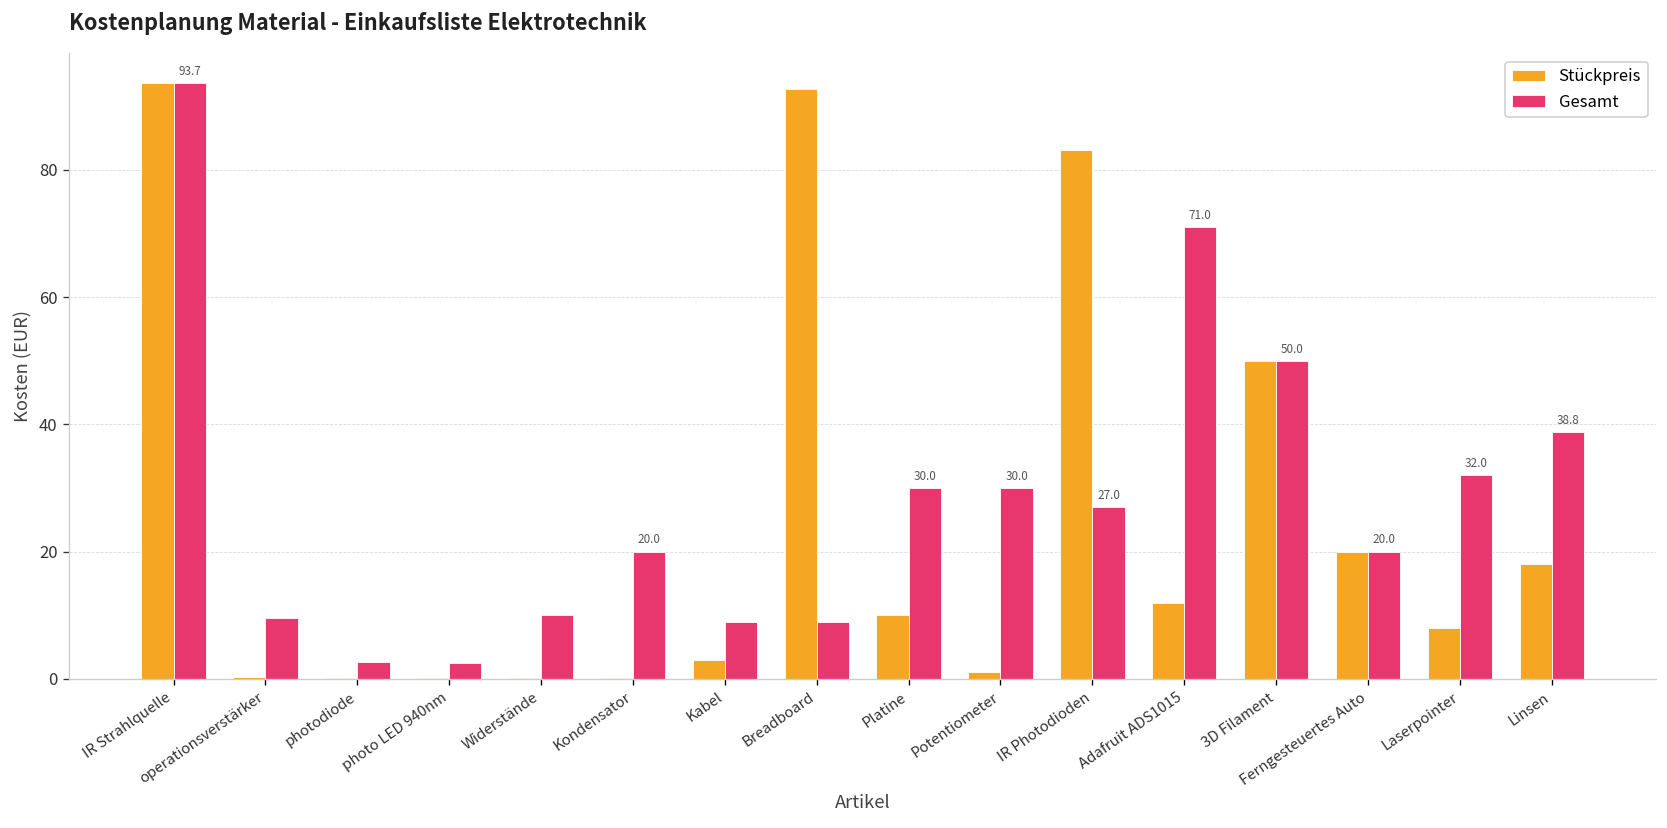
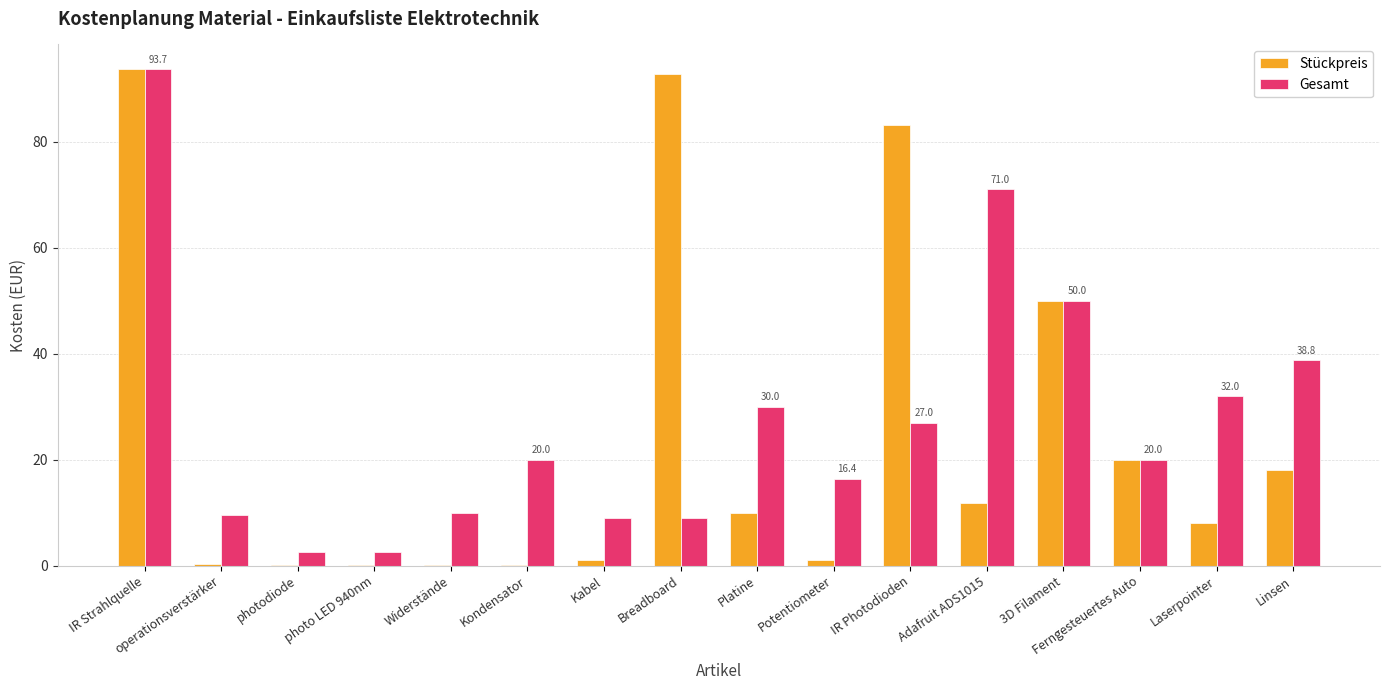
  {
    "Stückpreis": {
-     "Kabel": 3,
+     "Kabel": 1,
      "Breadboard": 93,
      "Platine": 10,
      "Potentiometer": 1,
      "IR Photodioden": 83,
      "Adafruit ADS1015": 12,
      "Laserpointer": 8,
      "Linsen": 18
    },
    "Gesamt": {
      "IR Strahlquelle": 93.7,
      "Kondensator": 20.0,
      "Platine": 30.0,
-     "Potentiometer": 30.0,
+     "Potentiometer": 16.4,
      "IR Photodioden": 27.0,
      "Adafruit ADS1015": 71.0,
      "3D Filament": 50.0,
      "Ferngesteuertes Auto": 20.0,
      "Laserpointer": 32.0,
      "Linsen": 38.8
    }
  }
